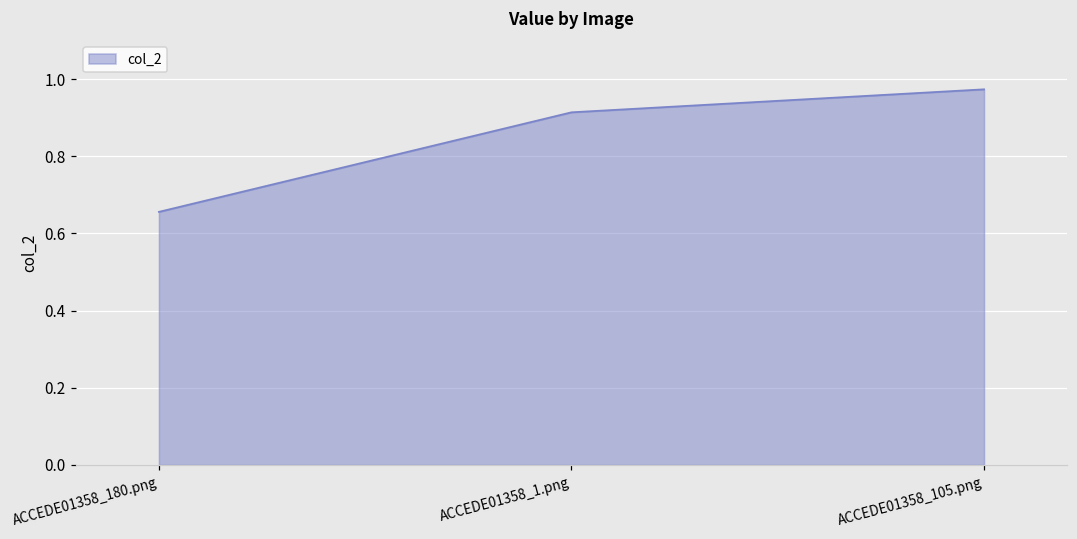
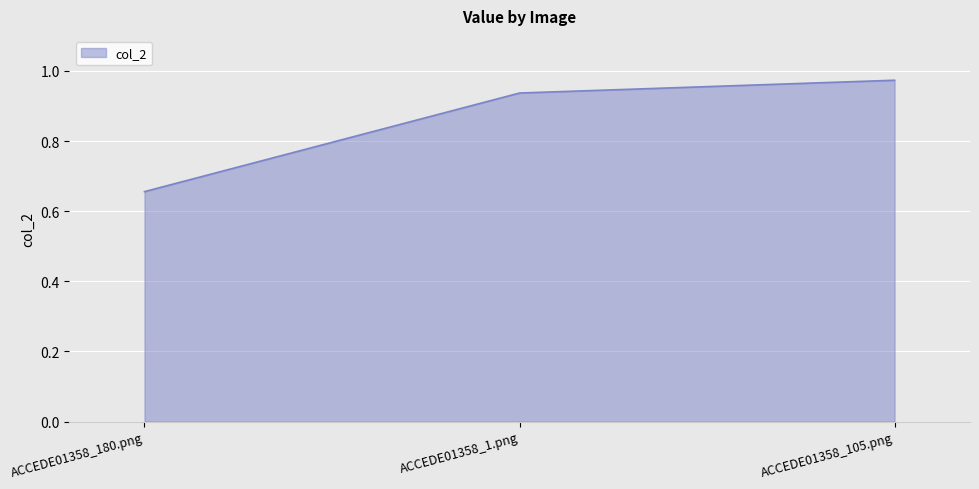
  {
    "ACCEDE01358_180.png": 0.66,
-   "ACCEDE01358_1.png": 0.91,
+   "ACCEDE01358_1.png": 0.94,
    "ACCEDE01358_105.png": 0.97
  }
